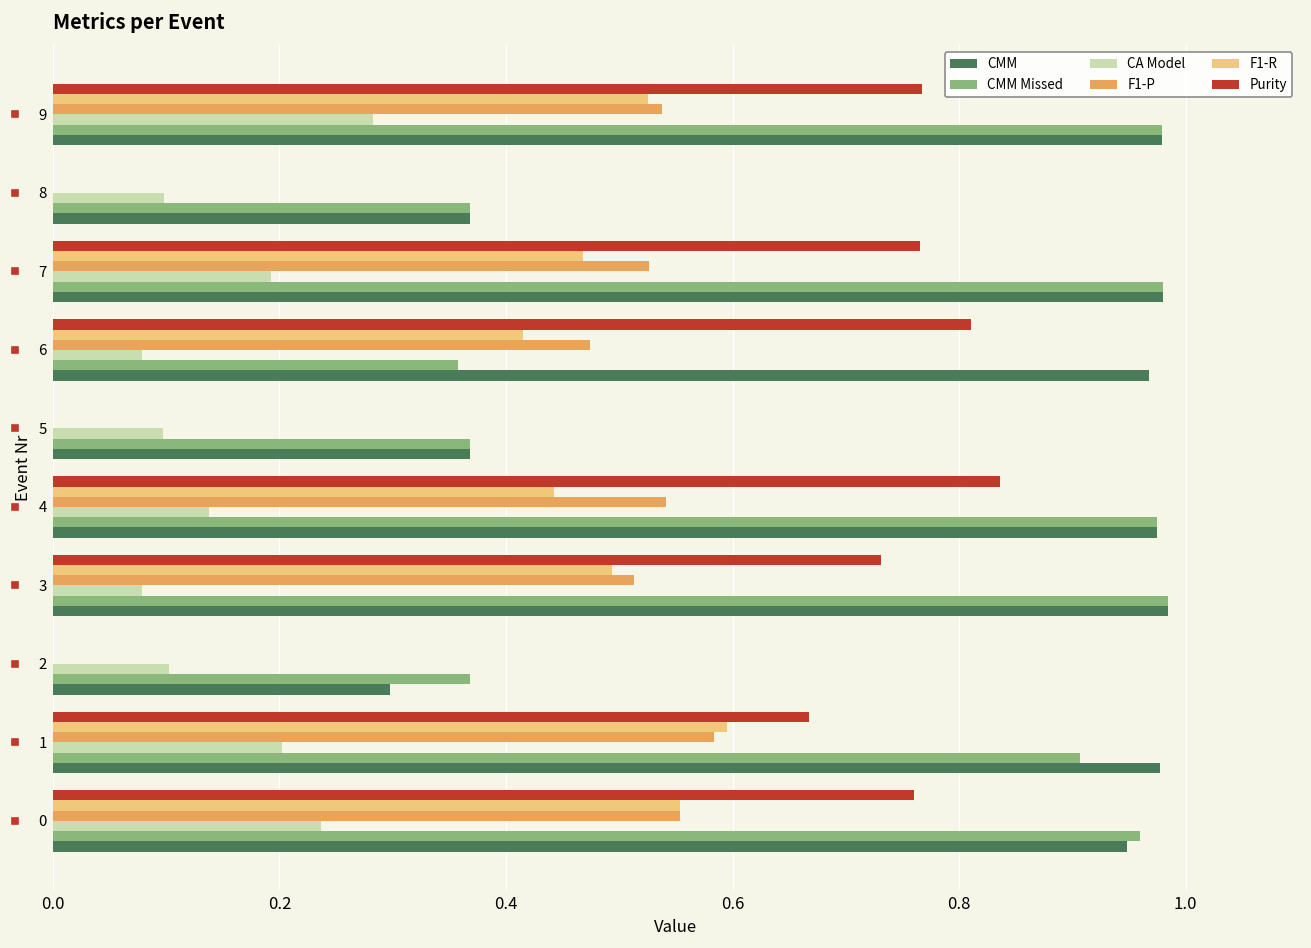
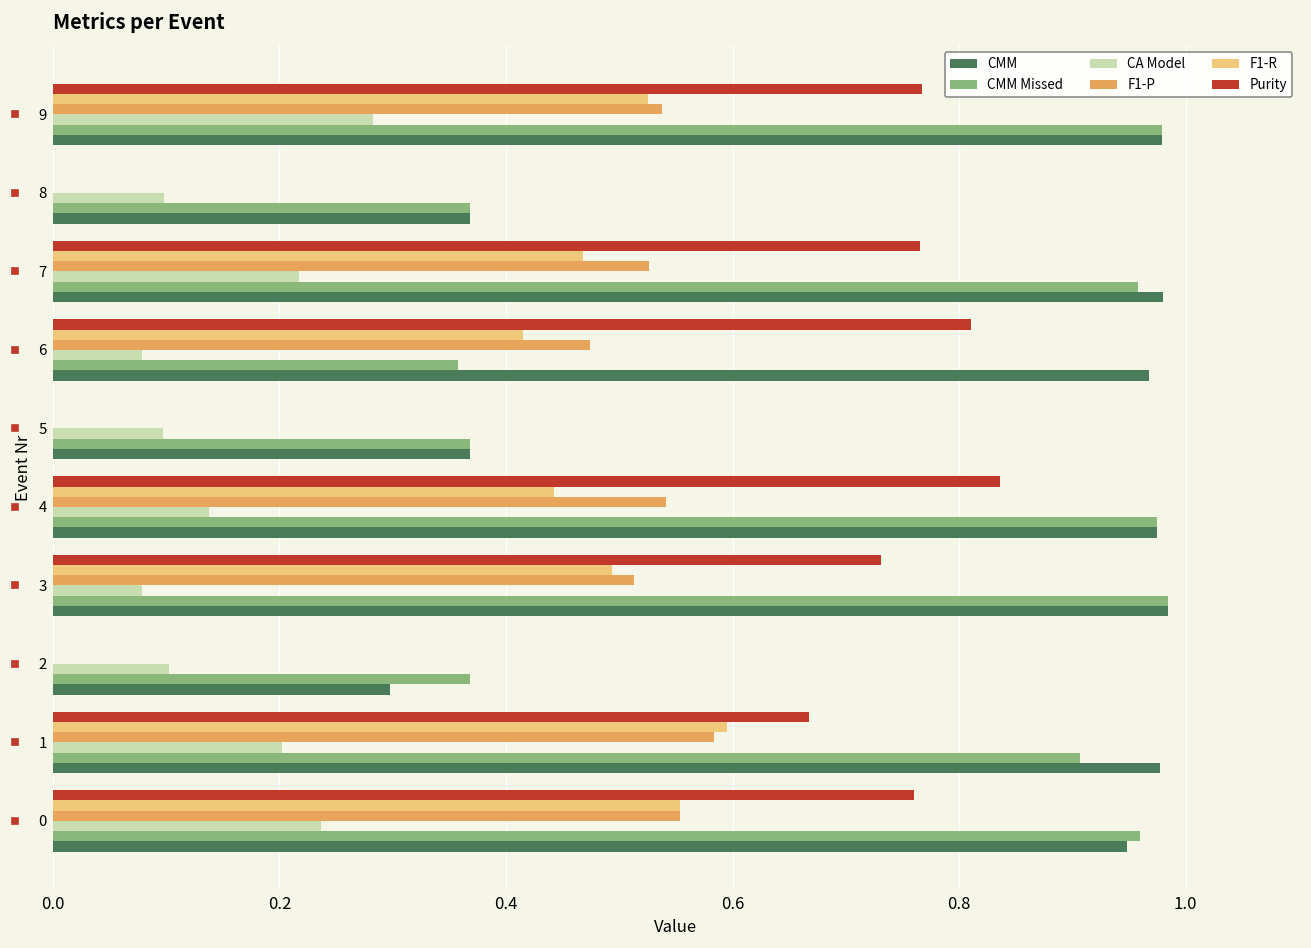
  {
    "CMM": {
      "9": 0.98,
      "8": 0.37,
      "7": 0.98,
      "6": 0.97,
      "5": 0.37,
      "4": 0.97,
      "3": 0.98,
      "2": 0.30,
      "1": 0.98,
      "0": 0.95
    },
    "CMM Missed": {
      "9": 0.98,
      "8": 0.37,
-     "7": 0.98,
+     "7": 0.96,
      "6": 0.36,
      "5": 0.37,
      "4": 0.97,
      "3": 0.98,
      "2": 0.37,
      "1": 0.91,
      "0": 0.96
    },
    "CA Model": {
      "9": 0.28,
      "8": 0.10,
-     "7": 0.19,
+     "7": 0.22,
      "6": 0.08,
      "5": 0.10,
      "4": 0.14,
      "3": 0.08,
      "2": 0.10,
      "1": 0.20,
      "0": 0.24
    },
    "Purity": {
      "9": 0.77,
      "8": 0.00,
      "7": 0.77,
      "6": 0.81,
      "5": 0.00,
      "4": 0.84,
      "3": 0.73,
      "2": 0.00,
      "1": 0.67,
      "0": 0.76
    }
  }
